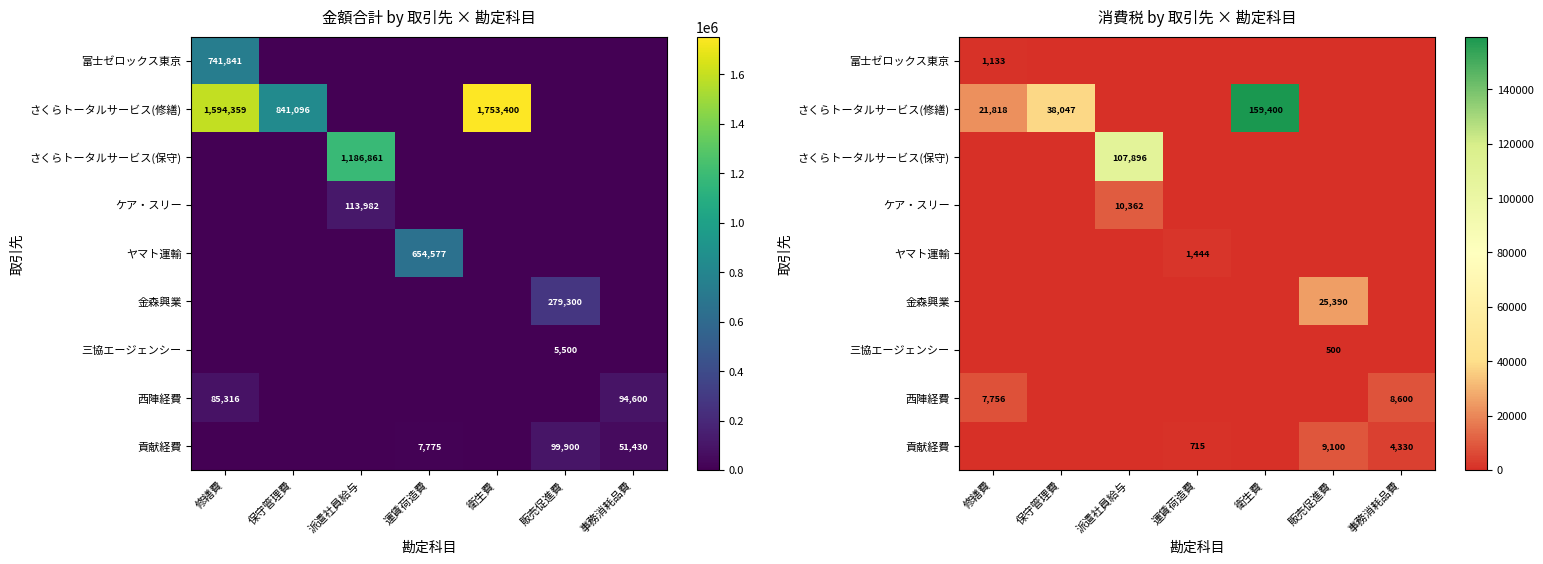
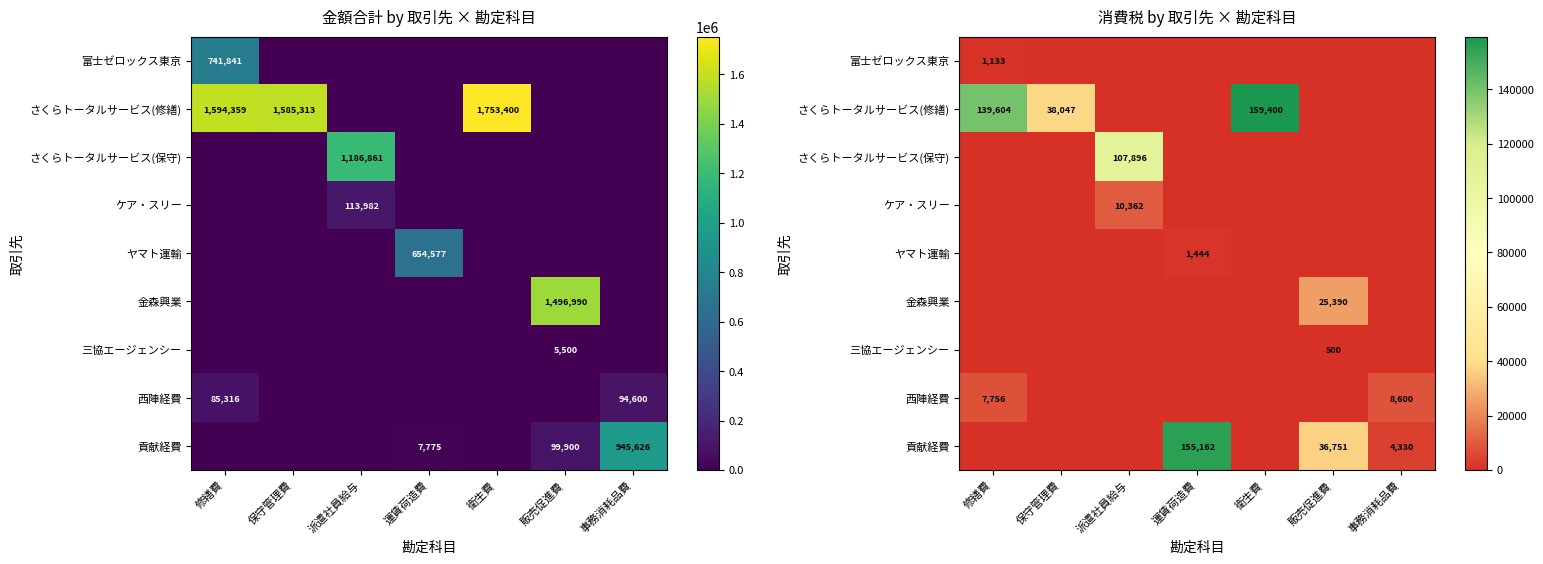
  {
    "金額合計 by 取引先 × 勘定科目": {
      "富士ゼロックス東京": {
        "修繕費": "741,841"
      },
      "さくらトータルサービス(修繕)": {
        "修繕費": "1,594,359",
-       "保守管理費": "841,096",
+       "保守管理費": "1,585,313",
        "衛生費": "1,753,400"
      },
      "さくらトータルサービス(保守)": {
        "派遣社員給与": "1,186,861"
      },
      "ケア・スリー": {
        "派遣社員給与": "113,982"
      },
      "ヤマト運輸": {
        "運賃荷造費": "654,577"
      },
      "金森興業": {
-       "販売促進費": "279,300"
+       "販売促進費": "1,496,990"
      },
      "三協エージェンシー": {
        "販売促進費": "5,500"
      },
      "西陣経費": {
        "修繕費": "85,316",
        "事務消耗品費": "94,600"
      },
      "貢献経費": {
        "運賃荷造費": "7,775",
        "販売促進費": "99,900",
-       "事務消耗品費": "51,430"
+       "事務消耗品費": "945,626"
      }
    },
    "消費税 by 取引先 × 勘定科目": {
      "富士ゼロックス東京": {
        "修繕費": "1,133"
      },
      "さくらトータルサービス(修繕)": {
-       "修繕費": "21,818",
+       "修繕費": "139,604",
        "保守管理費": "38,047",
        "衛生費": "159,400"
      },
      "さくらトータルサービス(保守)": {
        "派遣社員給与": "107,896"
      },
      "ケア・スリー": {
        "派遣社員給与": "10,362"
      },
      "ヤマト運輸": {
        "運賃荷造費": "1,444"
      },
      "金森興業": {
        "販売促進費": "25,390"
      },
      "三協エージェンシー": {
        "販売促進費": "500"
      },
      "西陣経費": {
        "修繕費": "7,756",
        "事務消耗品費": "8,600"
      },
      "貢献経費": {
-       "運賃荷造費": "715",
-       "販売促進費": "9,100",
+       "運賃荷造費": "155,162",
+       "販売促進費": "36,751",
        "事務消耗品費": "4,330"
      }
    }
  }
